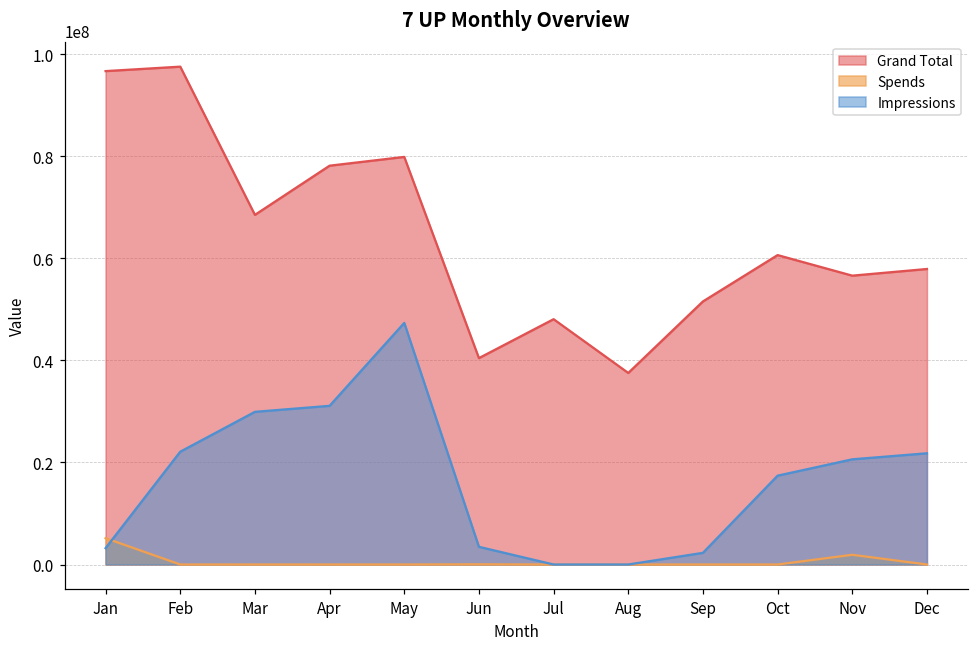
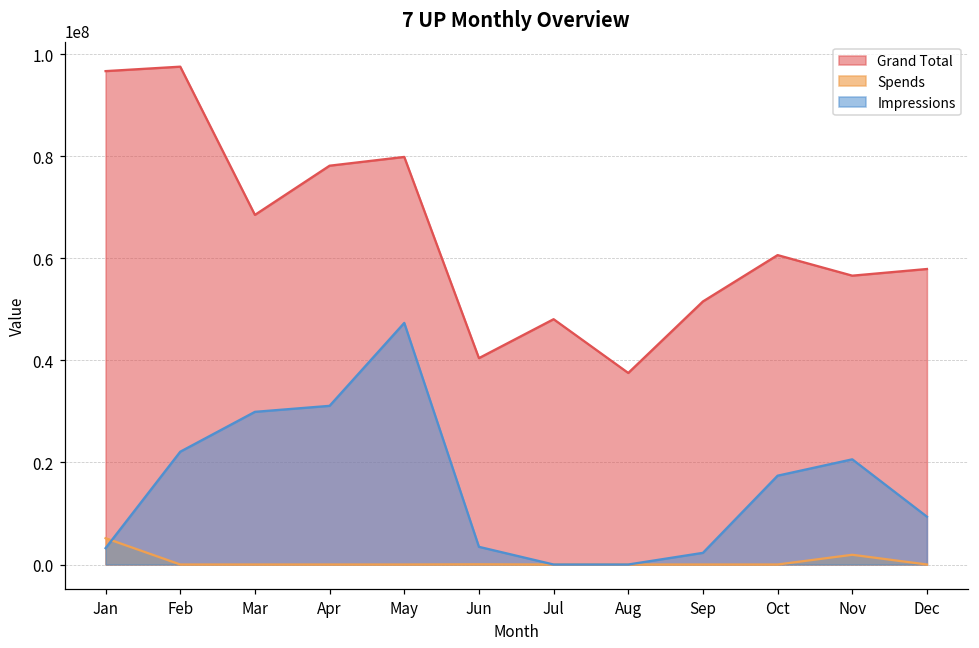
  {
    "Impressions": {
      "Jan": 3000000,
      "Feb": 22000000,
      "Mar": 30000000,
      "Apr": 31000000,
      "May": 47000000,
      "Jun": 3000000,
      "Sep": 2000000,
      "Oct": 17000000,
      "Nov": 21000000,
-     "Dec": 22000000
+     "Dec": 9000000
    }
  }
